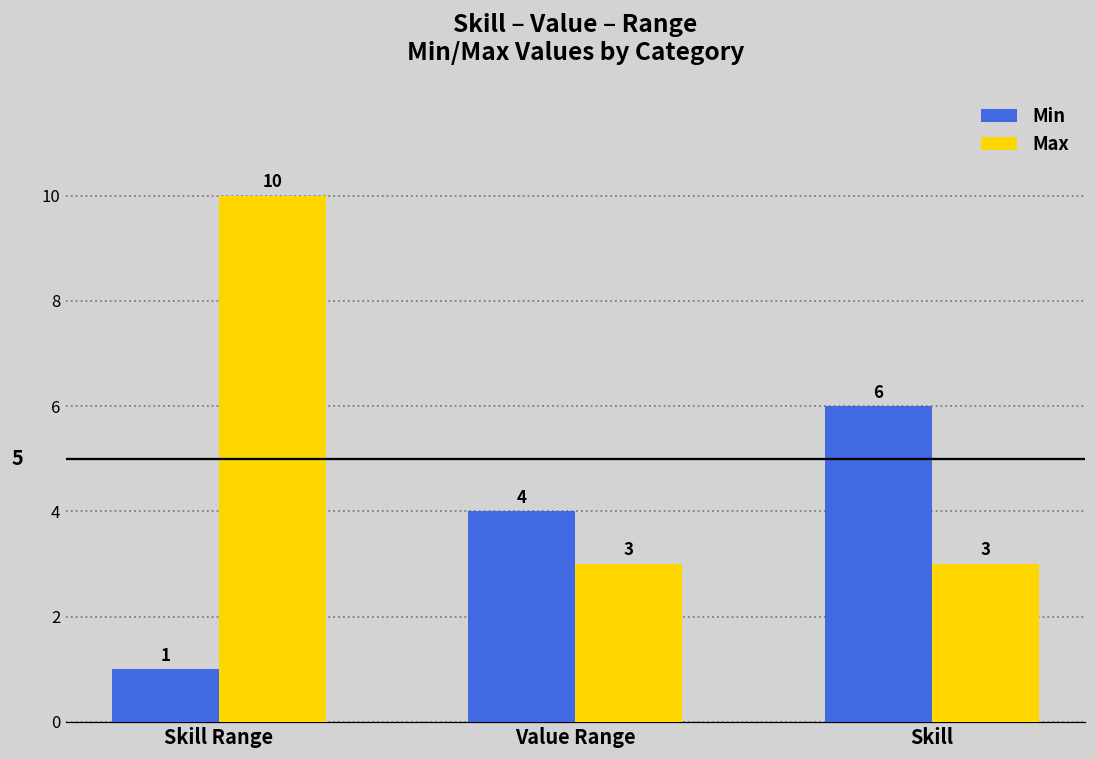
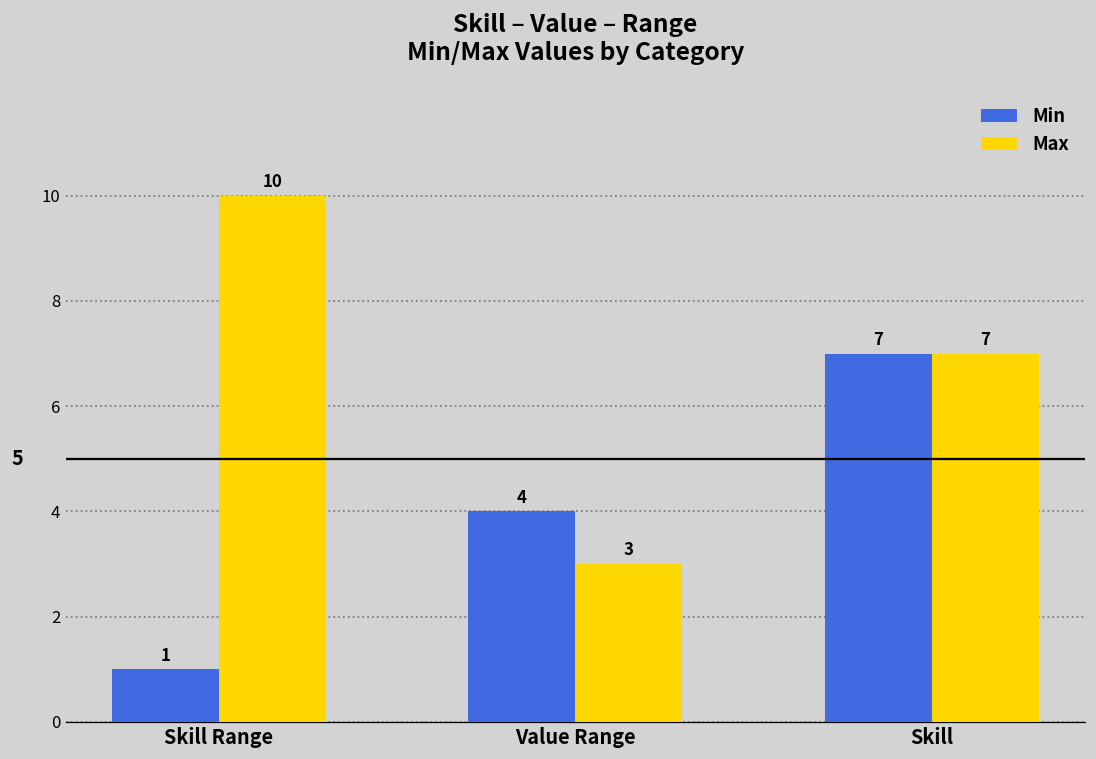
  {
    "Min": {
      "Skill Range": 1,
      "Value Range": 4,
-     "Skill": 6
+     "Skill": 7
    },
    "Max": {
      "Skill Range": 10,
      "Value Range": 3,
-     "Skill": 3
+     "Skill": 7
    }
  }
